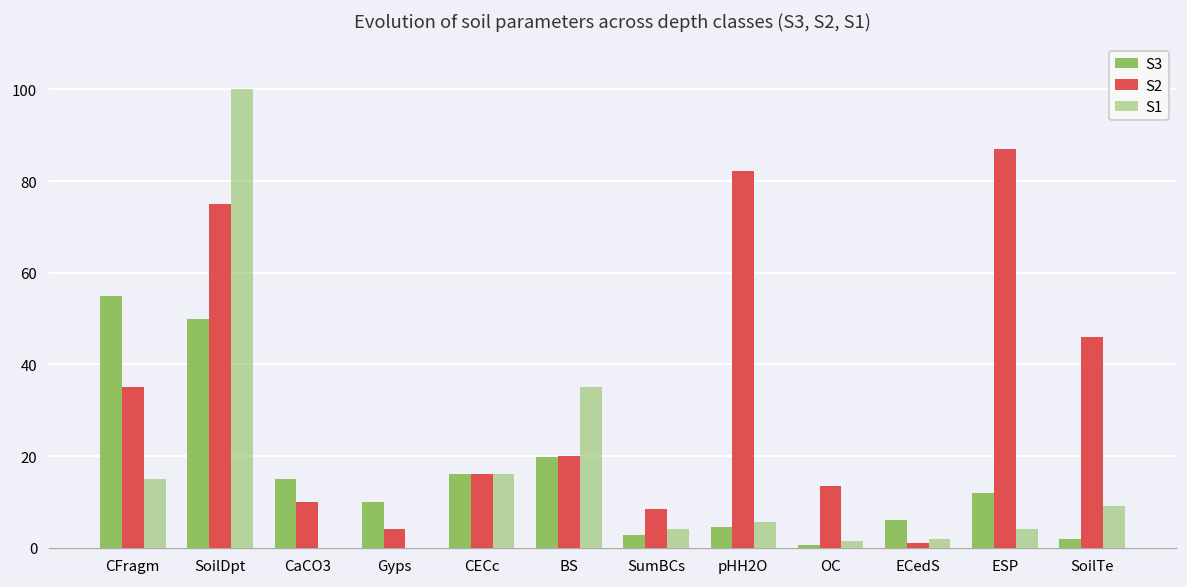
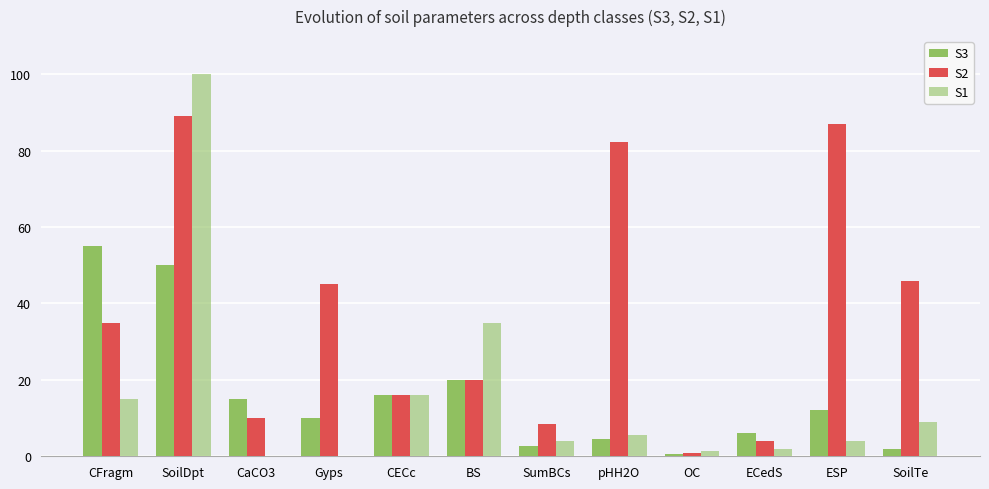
  {
    "S2": {
      "CFragm": 35,
-     "SoilDpt": 75,
+     "SoilDpt": 89,
      "CaCO3": 10,
-     "Gyps": 4,
+     "Gyps": 45,
      "CECc": 16,
      "BS": 20,
      "SumBCs": 9,
      "pHH2O": 82,
-     "OC": 14,
-     "ECedS": 1,
+     "OC": 1,
+     "ECedS": 4,
      "ESP": 87,
      "SoilTe": 46
    }
  }
